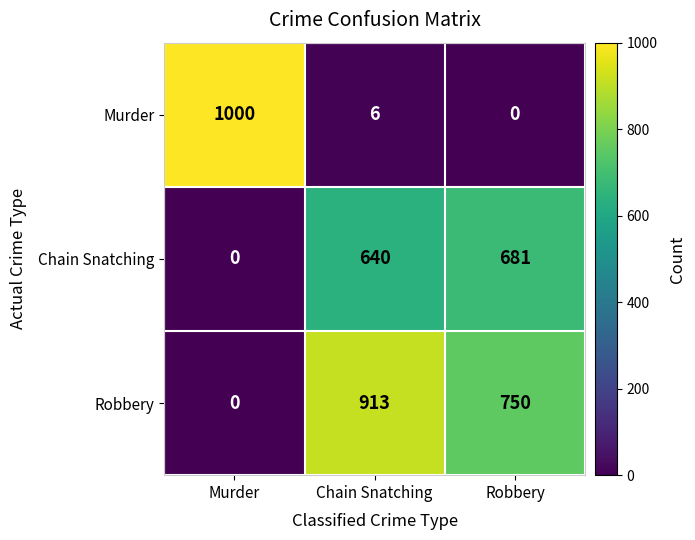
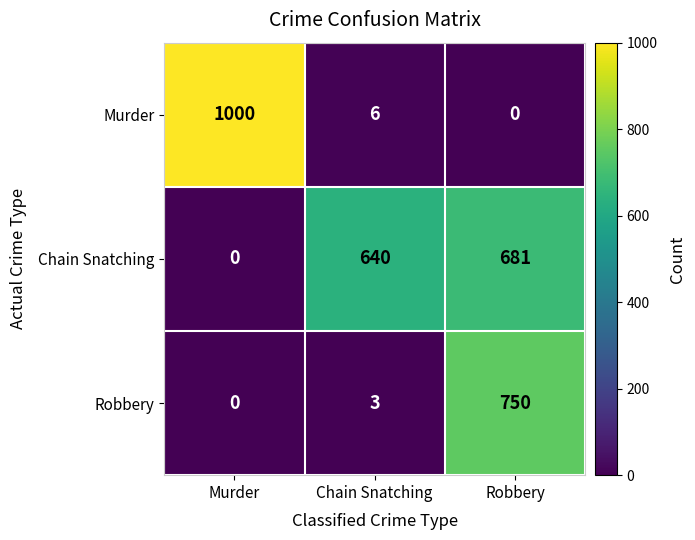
  {
    "Murder": {
      "Murder": 1000,
      "Chain Snatching": 6,
      "Robbery": 0
    },
    "Chain Snatching": {
      "Murder": 0,
      "Chain Snatching": 640,
      "Robbery": 681
    },
    "Robbery": {
      "Murder": 0,
-     "Chain Snatching": 913,
+     "Chain Snatching": 3,
      "Robbery": 750
    }
  }
